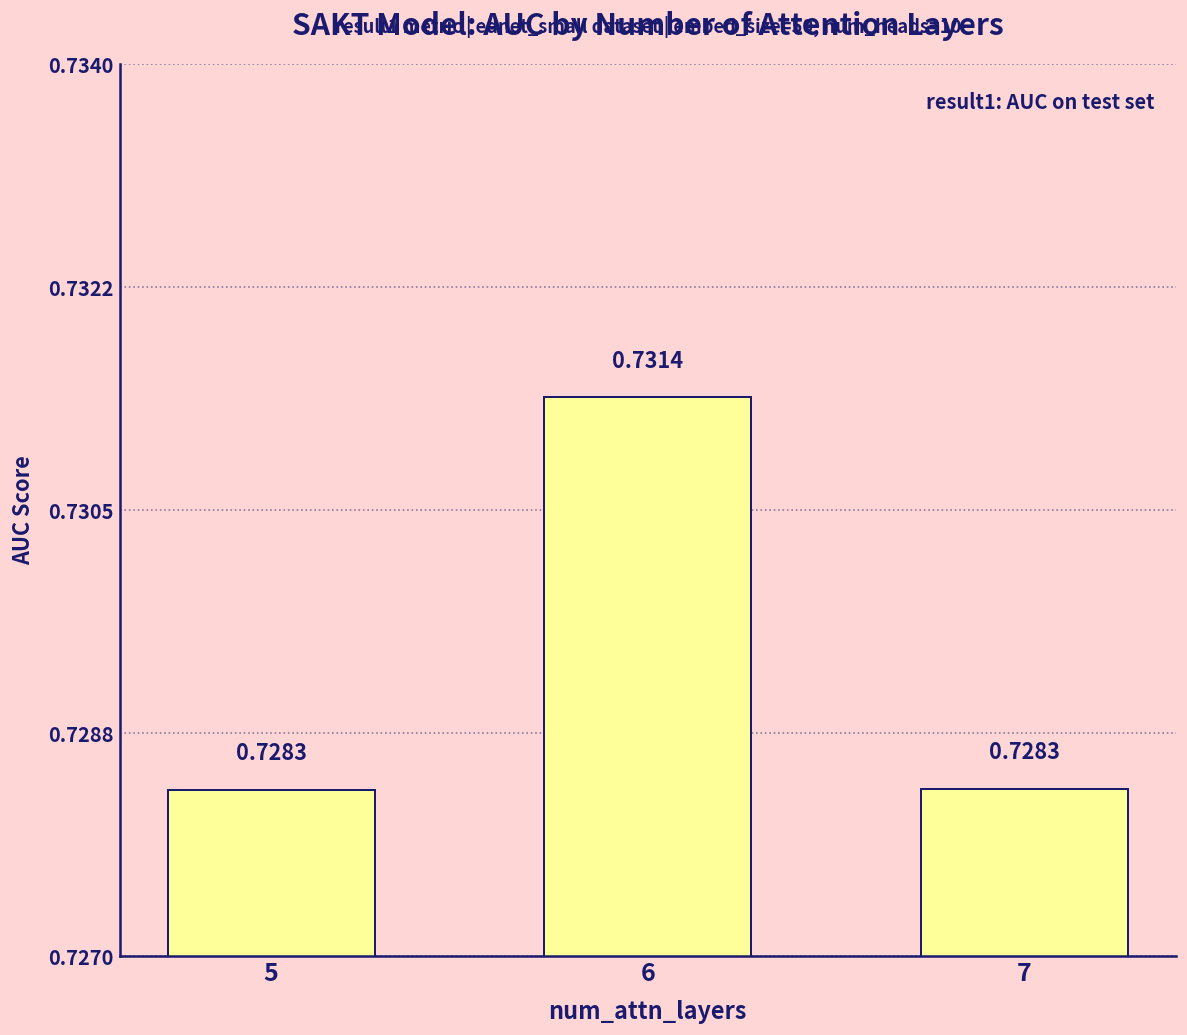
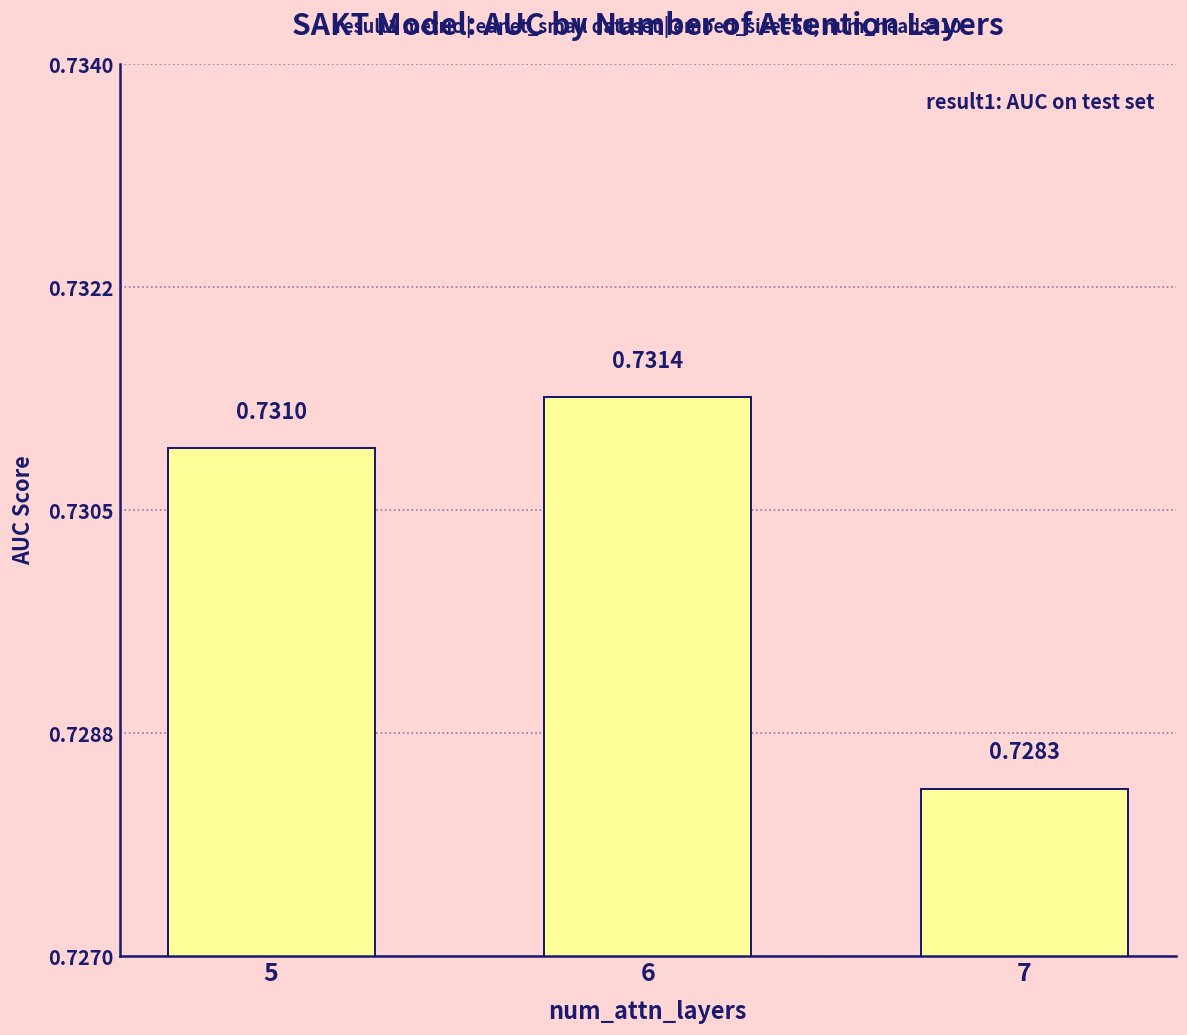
  {
-   "5": 0.7283,
+   "5": 0.7310,
    "6": 0.7314,
    "7": 0.7283
  }
